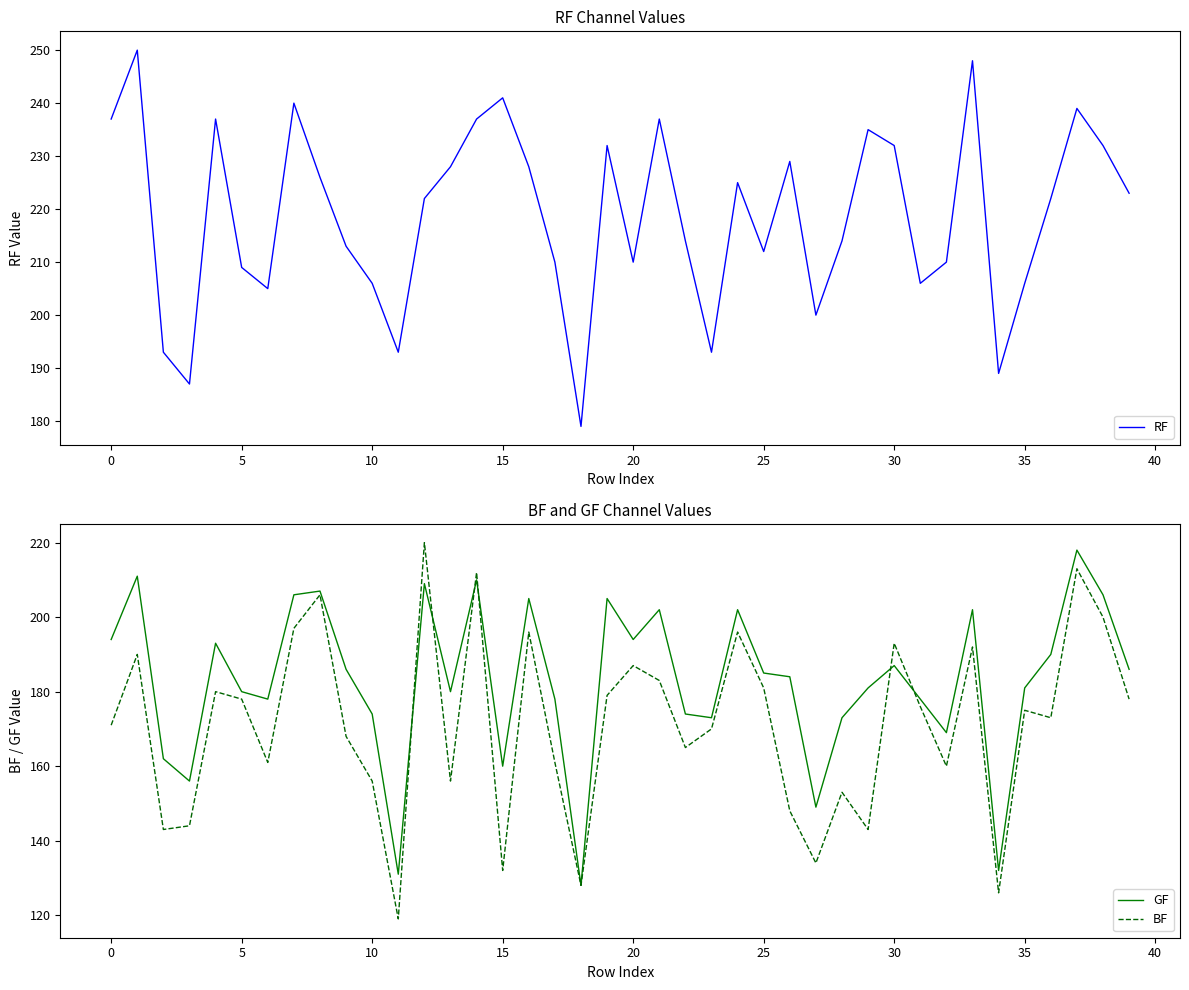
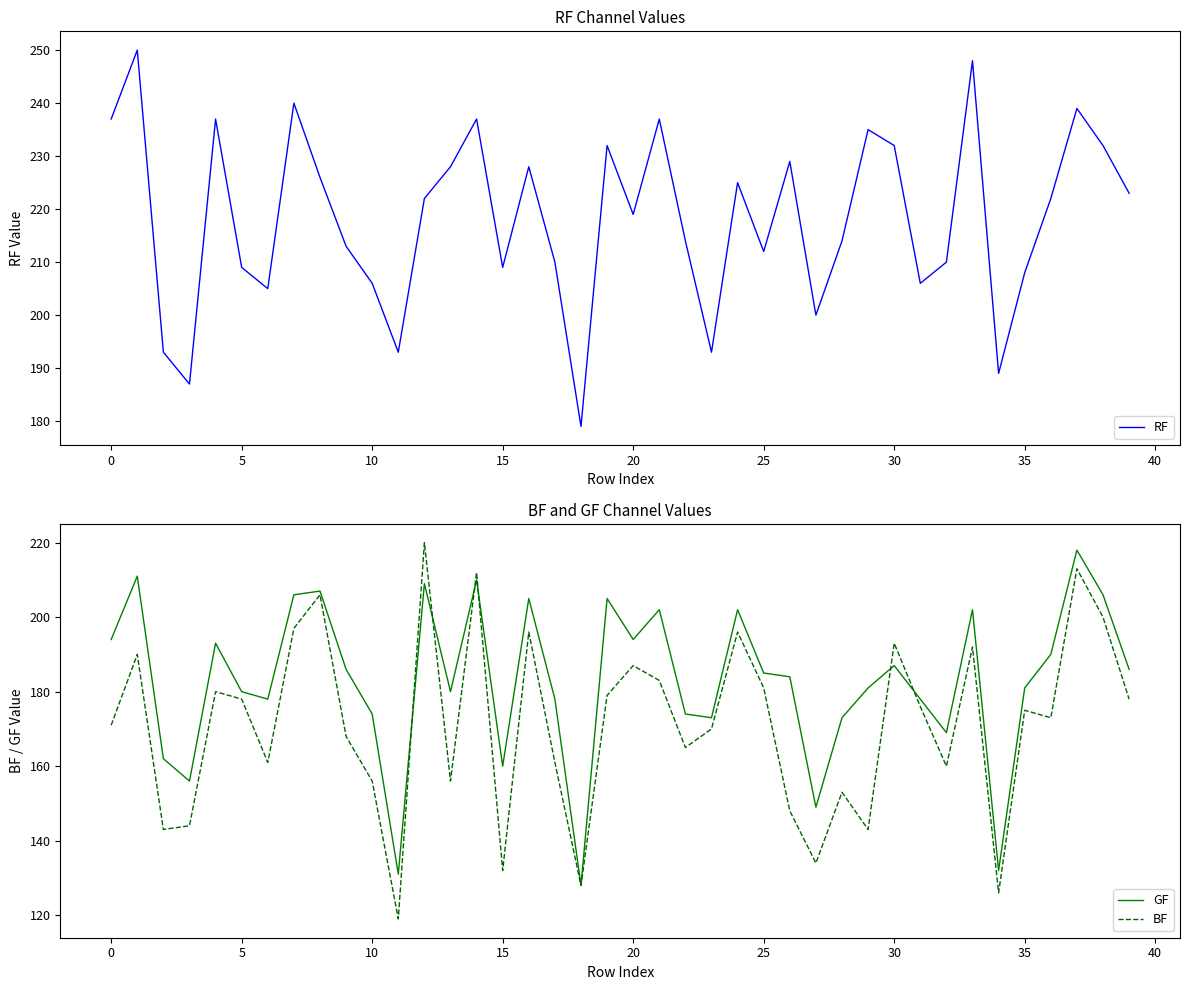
  {
    "RF Channel Values": {
      "0": 237,
      "5": 209,
      "10": 206,
-     "15": 241,
-     "20": 210,
+     "15": 209,
+     "20": 219,
      "25": 212,
      "30": 232,
-     "35": 206
+     "35": 208
    }
  }
